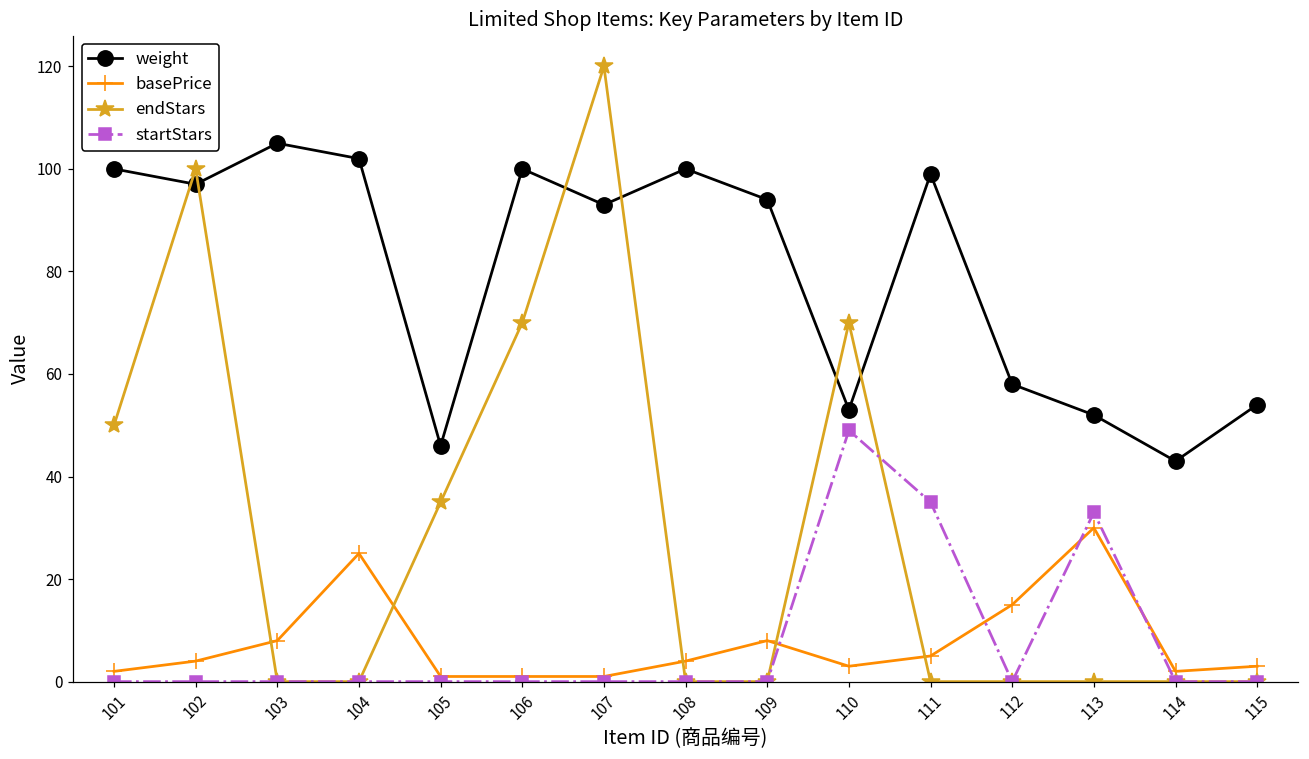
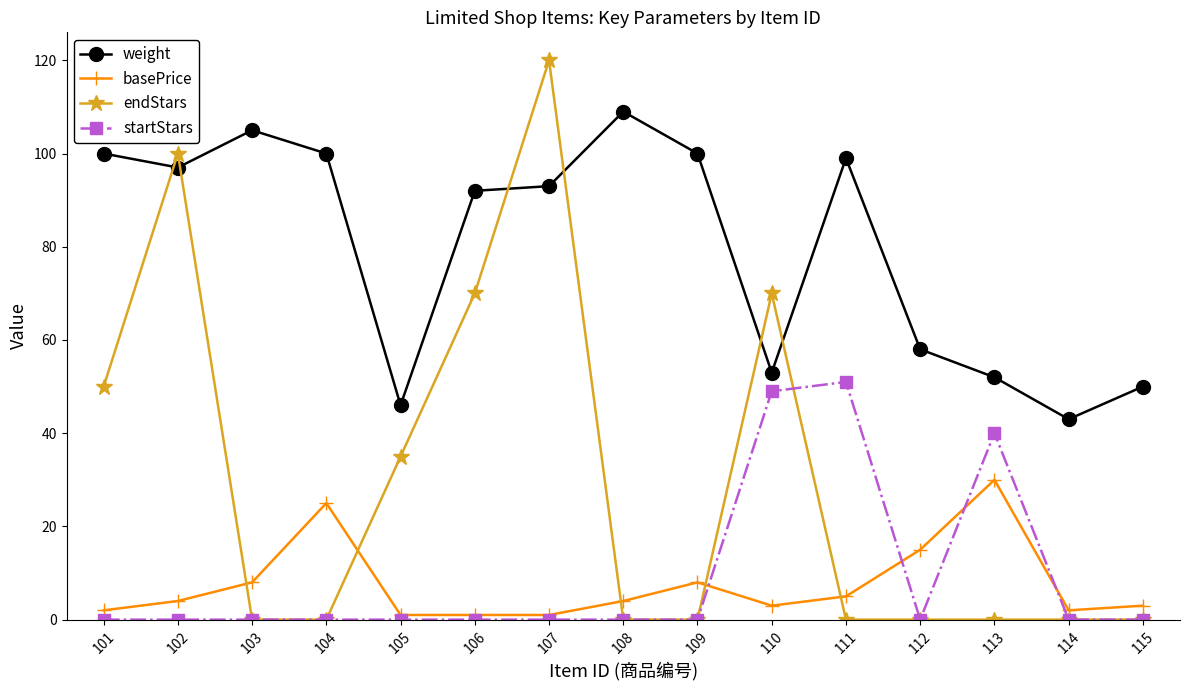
  {
    "weight": {
      "101": 100,
      "102": 97,
      "103": 105,
-     "104": 102,
+     "104": 100,
      "105": 46,
-     "106": 100,
+     "106": 92,
      "107": 93,
-     "108": 100,
-     "109": 94,
+     "108": 109,
+     "109": 100,
      "110": 53,
      "111": 99,
      "112": 58,
      "113": 52,
      "114": 43,
-     "115": 54
+     "115": 50
    },
    "startStars": {
      "101": 0,
      "102": 0,
      "105": 0,
      "106": 0,
      "107": 0,
      "110": 49,
-     "111": 35,
-     "113": 33
+     "111": 51,
+     "113": 40
    }
  }
